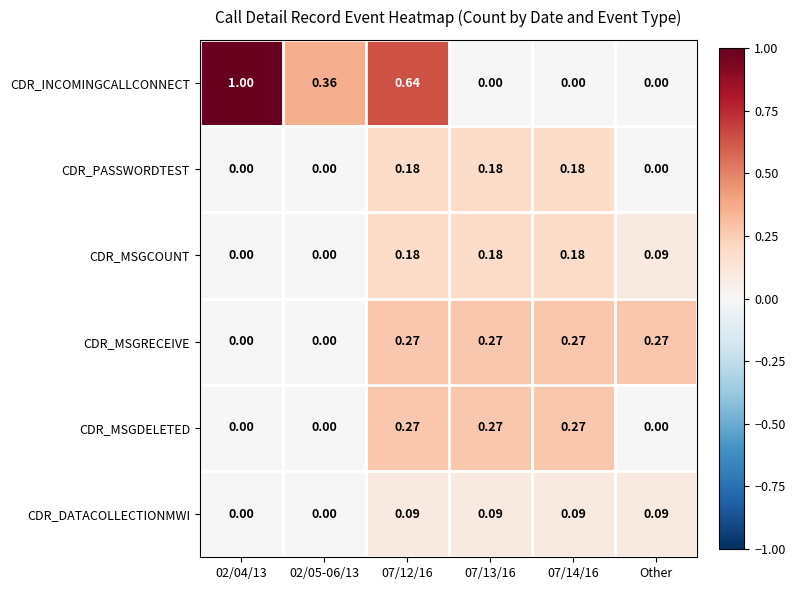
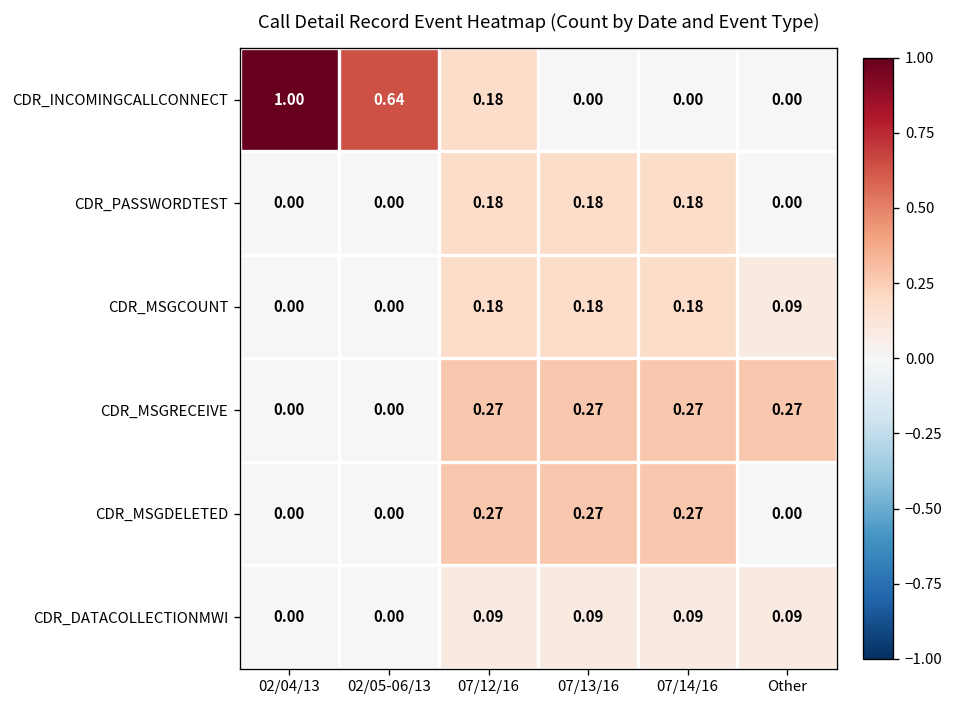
  {
    "CDR_INCOMINGCALLCONNECT": {
      "02/04/13": 1.00,
-     "02/05-06/13": 0.36,
-     "07/12/16": 0.64,
+     "02/05-06/13": 0.64,
+     "07/12/16": 0.18,
      "07/13/16": 0.00,
      "07/14/16": 0.00,
      "Other": 0.00
    },
    "CDR_PASSWORDTEST": {
      "02/04/13": 0.00,
      "02/05-06/13": 0.00,
      "07/12/16": 0.18,
      "07/13/16": 0.18,
      "07/14/16": 0.18,
      "Other": 0.00
    },
    "CDR_MSGCOUNT": {
      "02/04/13": 0.00,
      "02/05-06/13": 0.00,
      "07/12/16": 0.18,
      "07/13/16": 0.18,
      "07/14/16": 0.18,
      "Other": 0.09
    },
    "CDR_MSGRECEIVE": {
      "02/04/13": 0.00,
      "02/05-06/13": 0.00,
      "07/12/16": 0.27,
      "07/13/16": 0.27,
      "07/14/16": 0.27,
      "Other": 0.27
    },
    "CDR_MSGDELETED": {
      "02/04/13": 0.00,
      "02/05-06/13": 0.00,
      "07/12/16": 0.27,
      "07/13/16": 0.27,
      "07/14/16": 0.27,
      "Other": 0.00
    },
    "CDR_DATACOLLECTIONMWI": {
      "02/04/13": 0.00,
      "02/05-06/13": 0.00,
      "07/12/16": 0.09,
      "07/13/16": 0.09,
      "07/14/16": 0.09,
      "Other": 0.09
    }
  }
